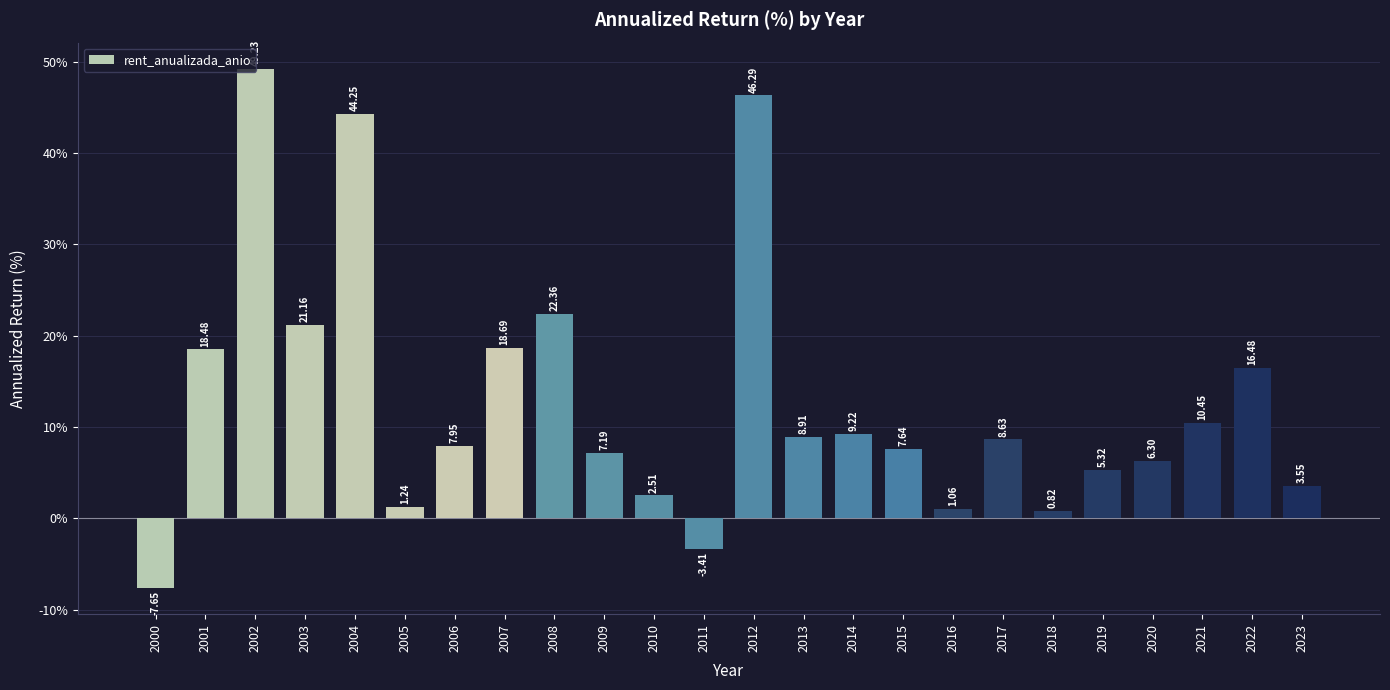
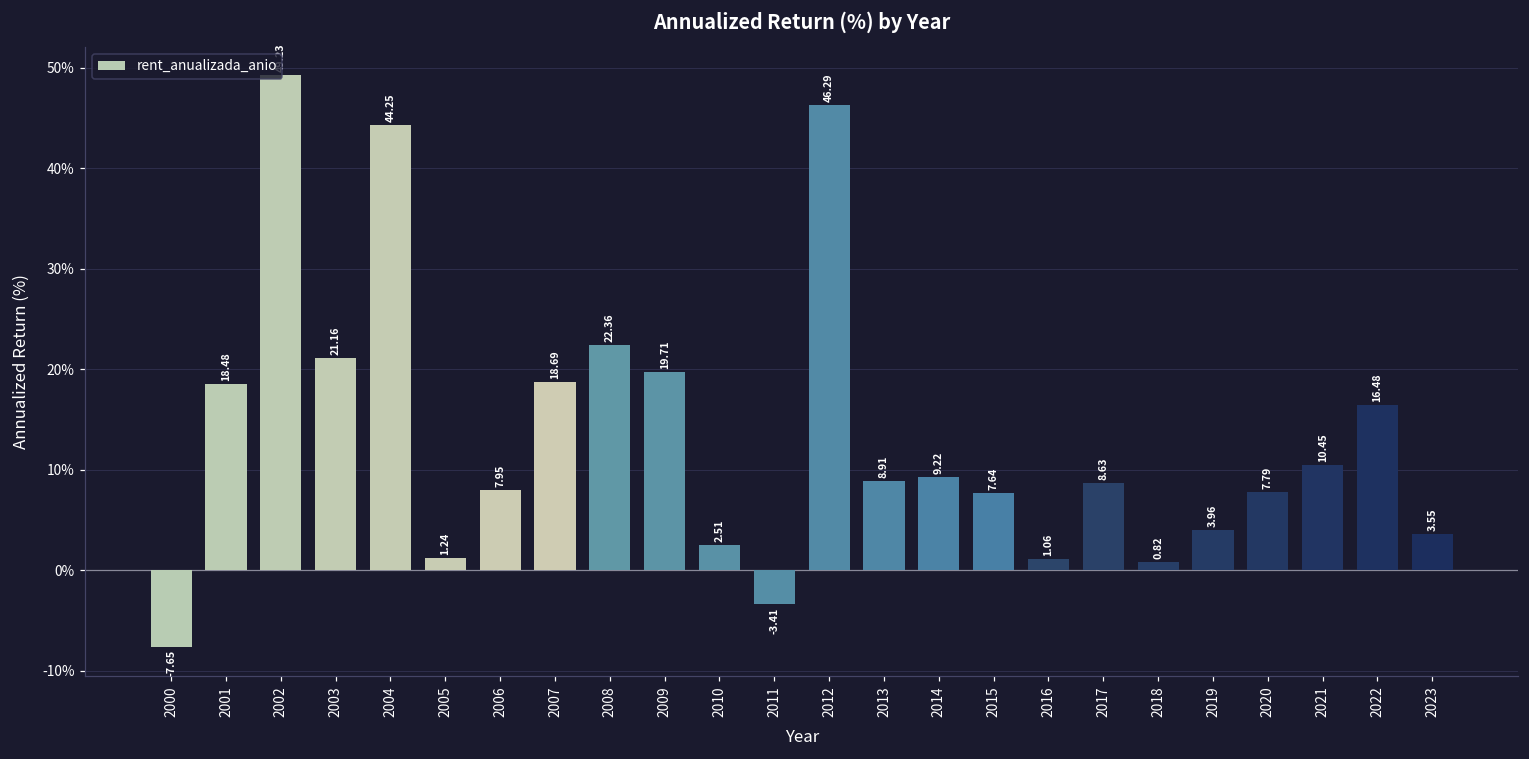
  {
    "2000": -7.65,
    "2001": 18.48,
    "2003": 21.16,
    "2004": 44.25,
    "2005": 1.24,
    "2006": 7.95,
    "2007": 18.69,
    "2008": 22.36,
-   "2009": 7.19,
+   "2009": 19.71,
    "2010": 2.51,
    "2011": -3.41,
    "2012": 46.29,
    "2013": 8.91,
    "2014": 9.22,
    "2015": 7.64,
    "2016": 1.06,
    "2017": 8.63,
    "2018": 0.82,
-   "2019": 5.32,
-   "2020": 6.30,
+   "2019": 3.96,
+   "2020": 7.79,
    "2021": 10.45,
    "2022": 16.48,
    "2023": 3.55
  }
